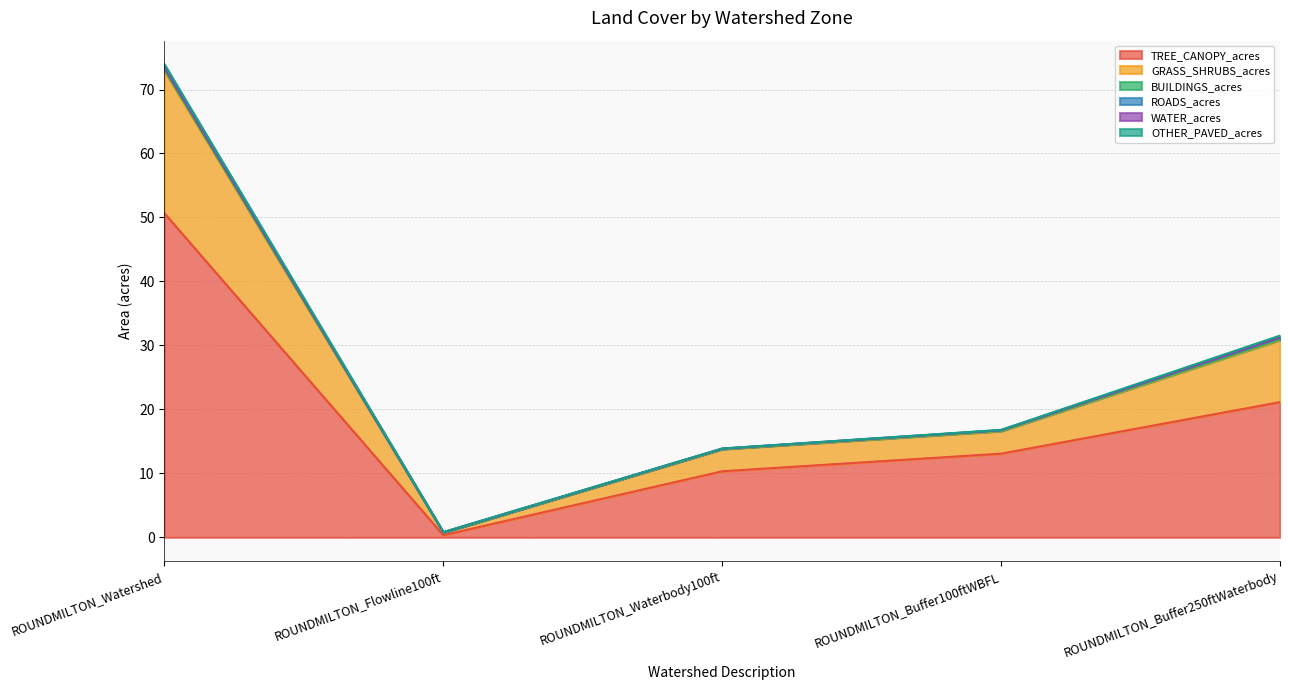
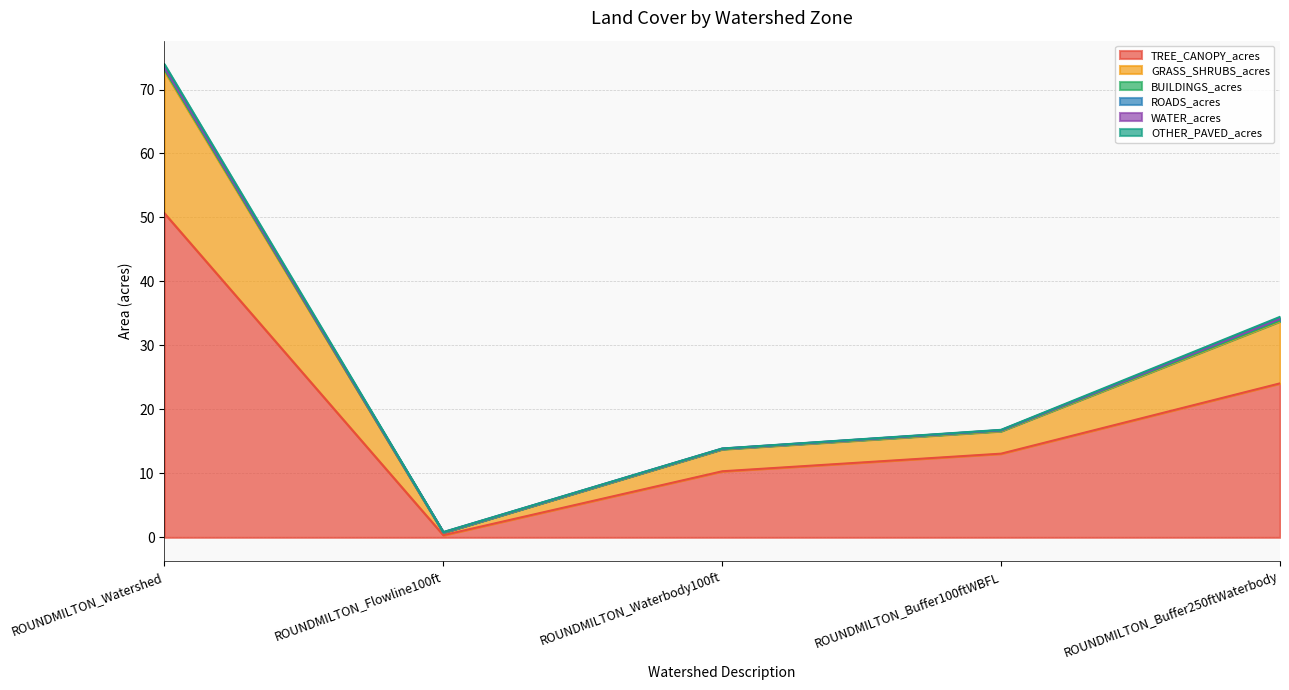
  {
    "TREE_CANOPY_acres": {
      "ROUNDMILTON_Watershed": 51,
      "ROUNDMILTON_Waterbody100ft": 10,
      "ROUNDMILTON_Buffer100ftWBFL": 13,
-     "ROUNDMILTON_Buffer250ftWaterbody": 21
+     "ROUNDMILTON_Buffer250ftWaterbody": 24
    }
  }
